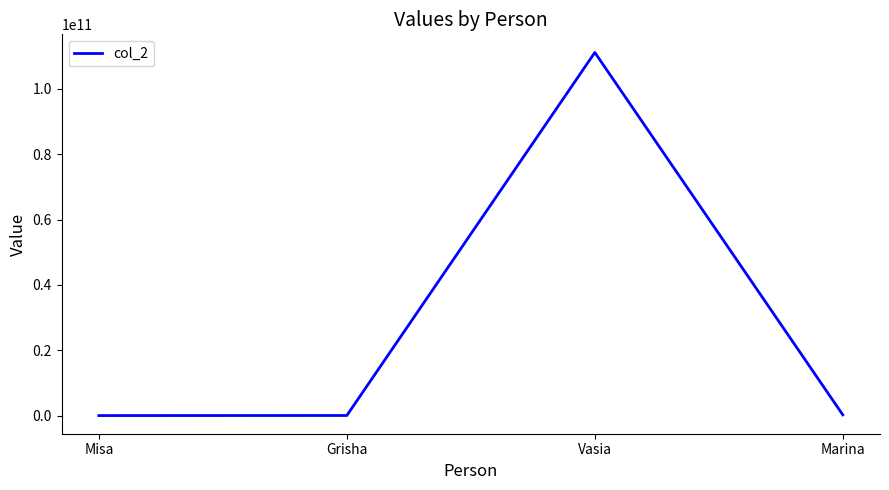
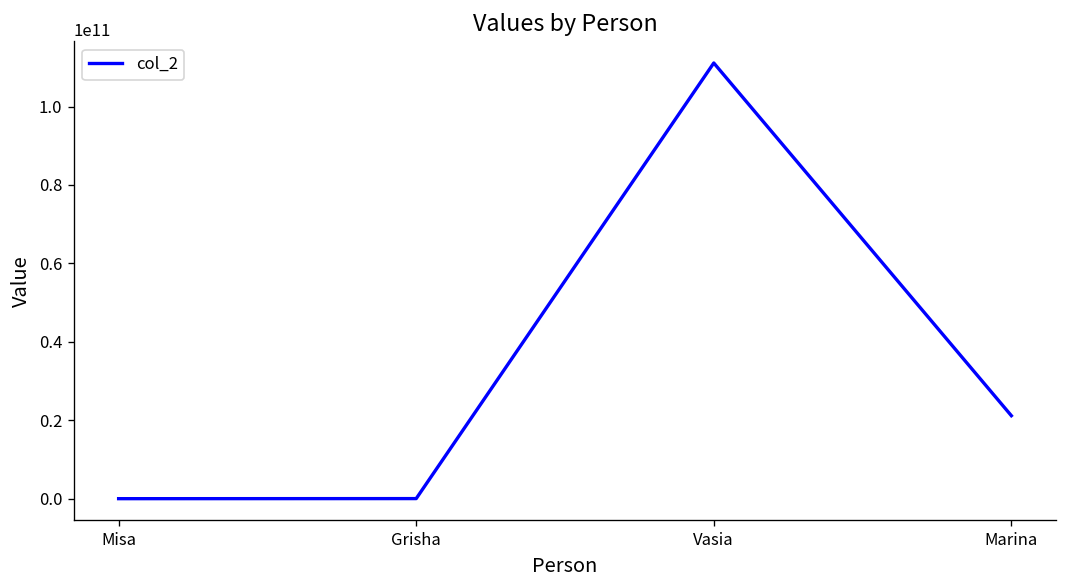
  {
    "Misa": 0,
    "Grisha": 0,
    "Vasia": 111000000000,
-   "Marina": 0
+   "Marina": 21000000000
  }
